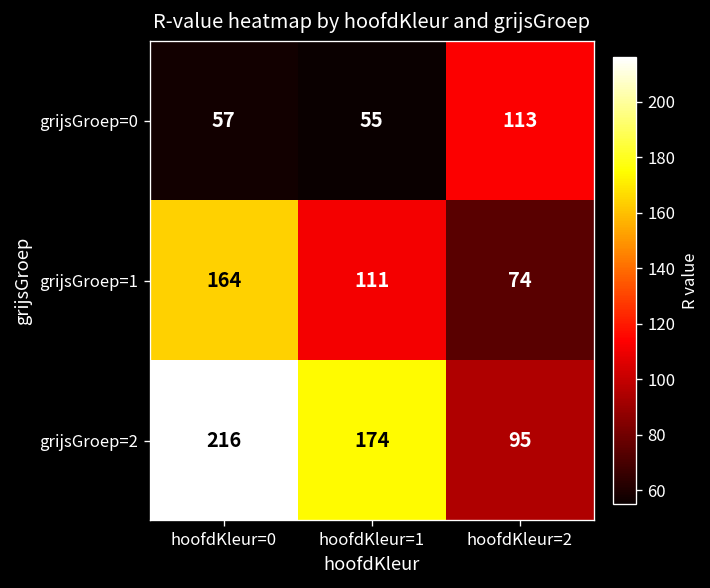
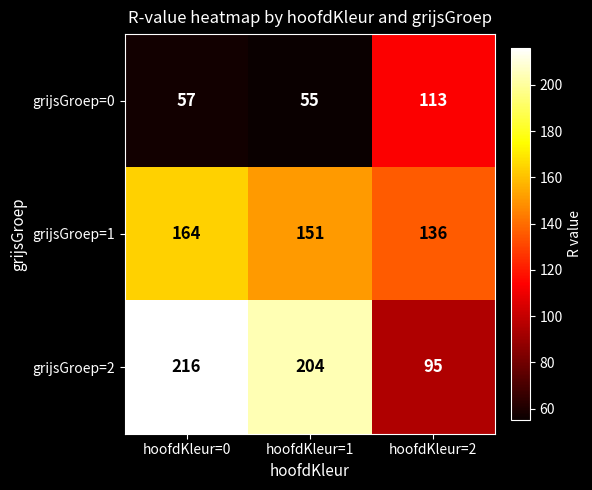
  {
    "grijsGroep=0": {
      "hoofdKleur=0": 57,
      "hoofdKleur=1": 55,
      "hoofdKleur=2": 113
    },
    "grijsGroep=1": {
      "hoofdKleur=0": 164,
-     "hoofdKleur=1": 111,
-     "hoofdKleur=2": 74
+     "hoofdKleur=1": 151,
+     "hoofdKleur=2": 136
    },
    "grijsGroep=2": {
      "hoofdKleur=0": 216,
-     "hoofdKleur=1": 174,
+     "hoofdKleur=1": 204,
      "hoofdKleur=2": 95
    }
  }
